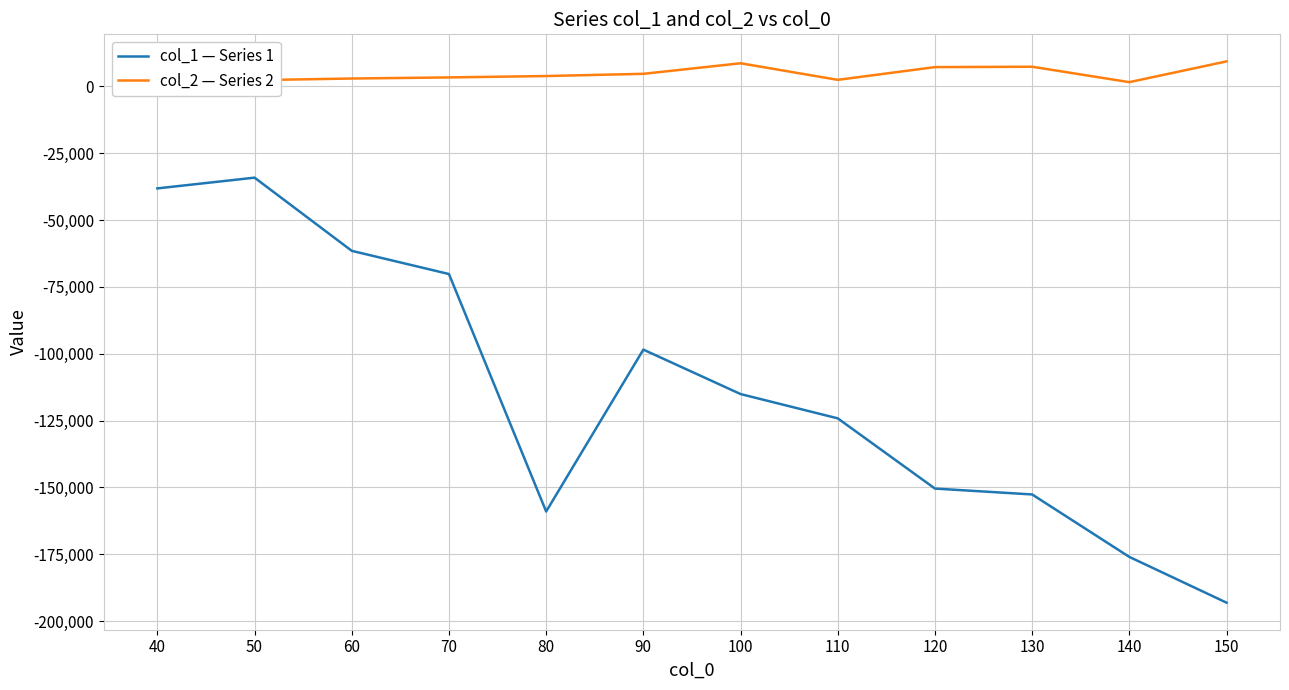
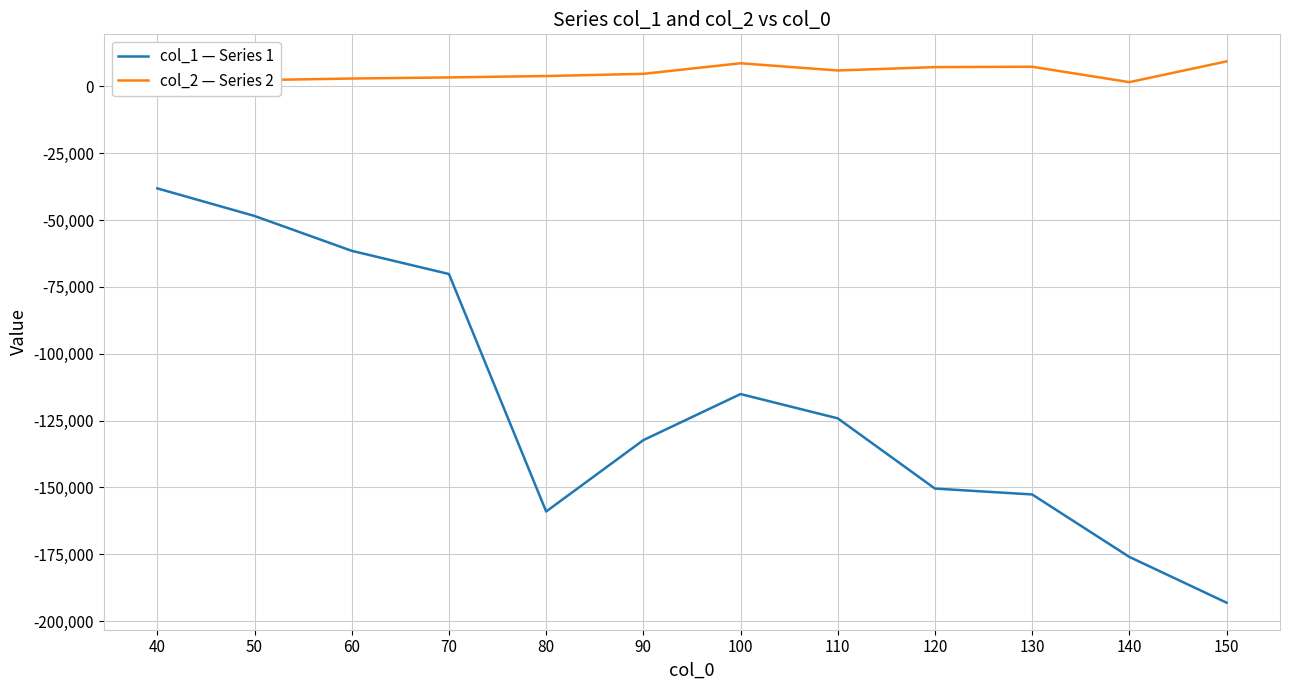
  {
    "col_1 — Series 1": {
      "40": "-38,000",
-     "50": "-34,000",
+     "50": "-48,000",
      "60": "-62,000",
      "70": "-70,000",
      "80": "-159,000",
-     "90": "-98,000",
+     "90": "-132,000",
      "100": "-115,000",
      "110": "-124,000",
      "120": "-150,000",
      "130": "-153,000",
      "140": "-176,000",
      "150": "-193,000"
    },
    "col_2 — Series 2": {
      "60": "3,000",
      "70": "3,000",
      "80": "4,000",
      "90": "5,000",
      "100": "9,000",
-     "110": "2,000",
+     "110": "6,000",
      "120": "7,000",
      "130": "7,000",
      "140": "2,000",
      "150": "9,000"
    }
  }
